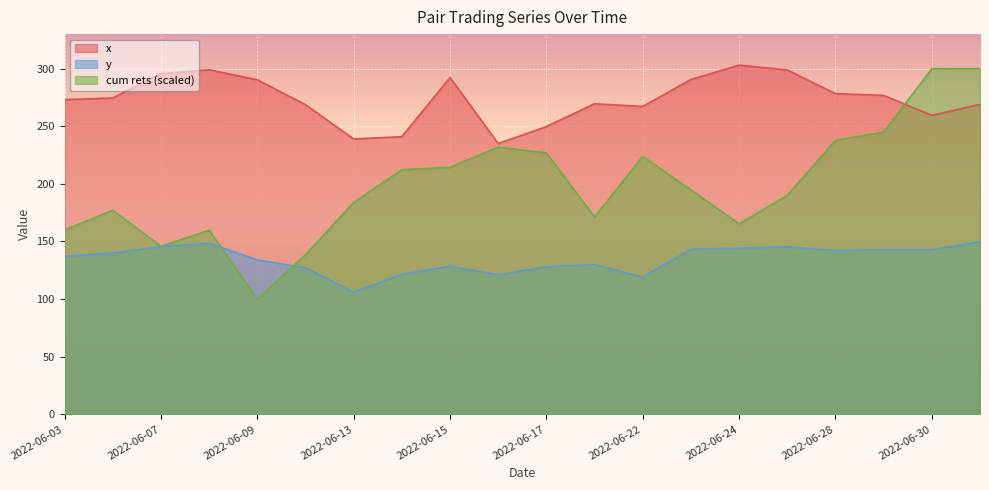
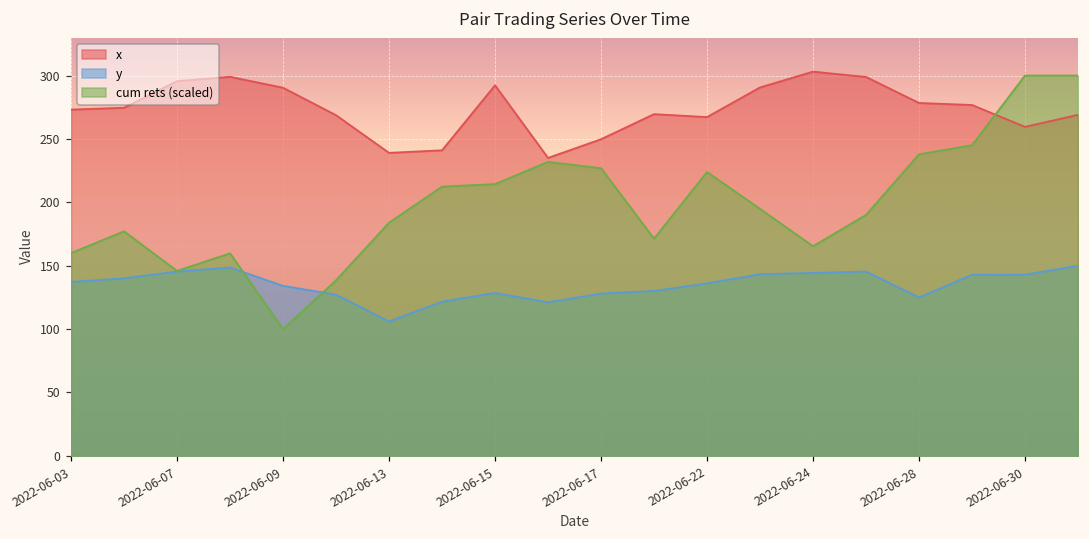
  {
    "x": {
      "2022-06-03": 273,
      "2022-06-09": 290,
      "2022-06-13": 239,
      "2022-06-15": 292,
      "2022-06-17": 250,
      "2022-06-22": 267,
      "2022-06-24": 303,
      "2022-06-28": 278,
      "2022-06-30": 260
    },
    "y": {
      "2022-06-03": 137,
      "2022-06-09": 134,
      "2022-06-13": 106,
      "2022-06-15": 129,
      "2022-06-17": 128,
-     "2022-06-22": 119,
+     "2022-06-22": 136,
      "2022-06-24": 144,
-     "2022-06-28": 142,
+     "2022-06-28": 125,
      "2022-06-30": 143
    },
    "cum rets (scaled)": {
      "2022-06-03": 160,
      "2022-06-09": 100,
      "2022-06-13": 184,
      "2022-06-15": 214,
      "2022-06-17": 227,
      "2022-06-22": 224,
      "2022-06-24": 165,
      "2022-06-28": 238,
      "2022-06-30": 300
    }
  }
